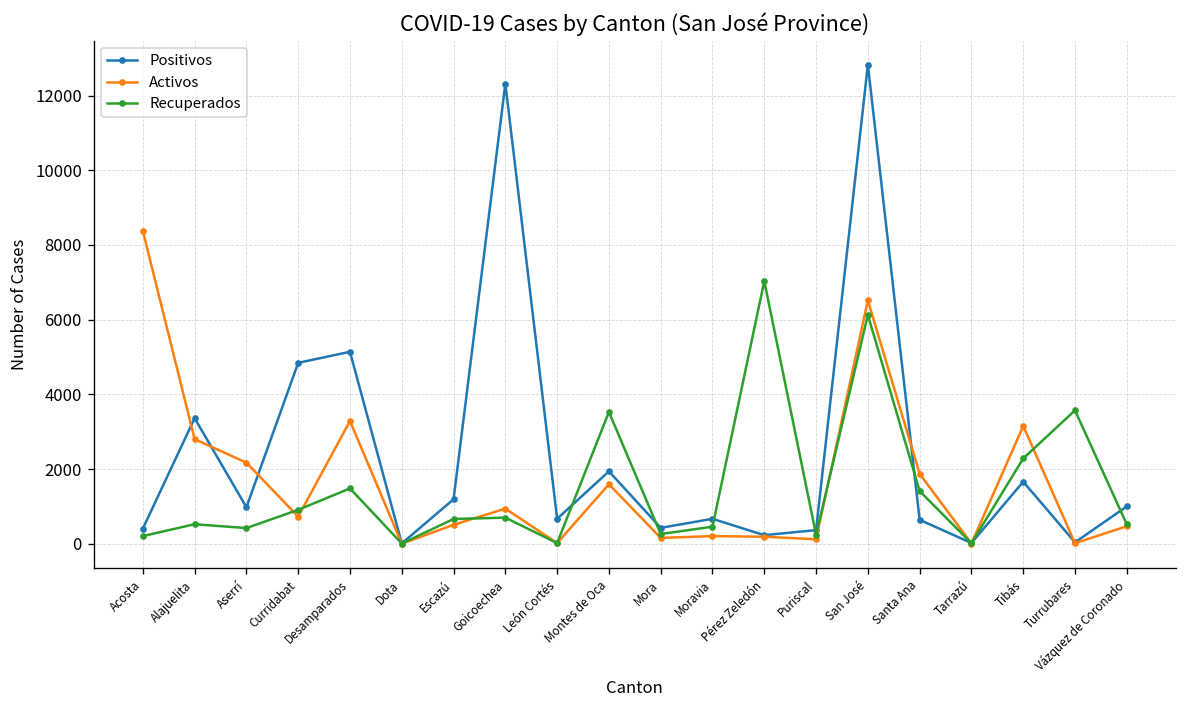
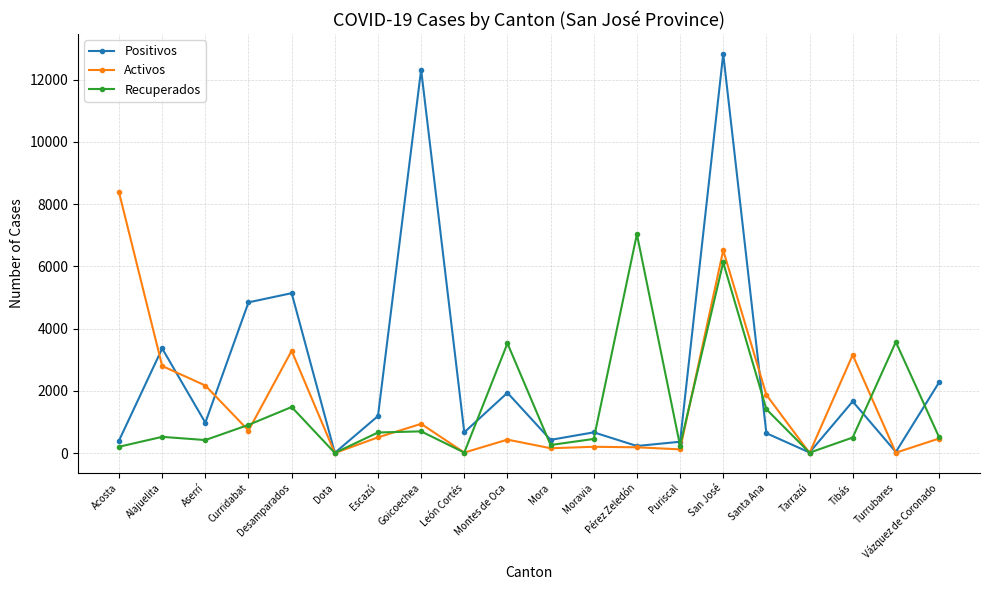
  {
    "Positivos": {
      "Acosta": 400,
      "Alajuelita": 3400,
      "Aserrí": 1000,
      "Curridabat": 4800,
      "Desamparados": 5100,
      "Escazú": 1200,
      "Goicoechea": 12300,
      "León Cortés": 700,
      "Montes de Oca": 1900,
      "Mora": 400,
      "Moravia": 700,
      "Puriscal": 400,
      "San José": 12800,
      "Santa Ana": 600,
      "Tibás": 1700,
-     "Vázquez de Coronado": 1000
+     "Vázquez de Coronado": 2300
    },
    "Activos": {
      "Acosta": 8400,
      "Alajuelita": 2800,
      "Aserrí": 2200,
      "Curridabat": 700,
      "Desamparados": 3300,
      "Escazú": 500,
      "Goicoechea": 900,
-     "Montes de Oca": 1600,
+     "Montes de Oca": 400,
      "Mora": 200,
      "Moravia": 200,
      "Puriscal": 100,
      "San José": 6500,
      "Santa Ana": 1900,
      "Tibás": 3200
    },
    "Recuperados": {
      "Acosta": 200,
      "Alajuelita": 500,
      "Aserrí": 400,
      "Curridabat": 900,
      "Desamparados": 1500,
      "Escazú": 700,
      "Goicoechea": 700,
      "Montes de Oca": 3500,
      "Mora": 300,
      "Moravia": 500,
      "Pérez Zeledón": 7000,
      "Puriscal": 200,
      "San José": 6100,
      "Santa Ana": 1400,
-     "Tibás": 2300,
+     "Tibás": 500,
      "Turrubares": 3600
    }
  }
